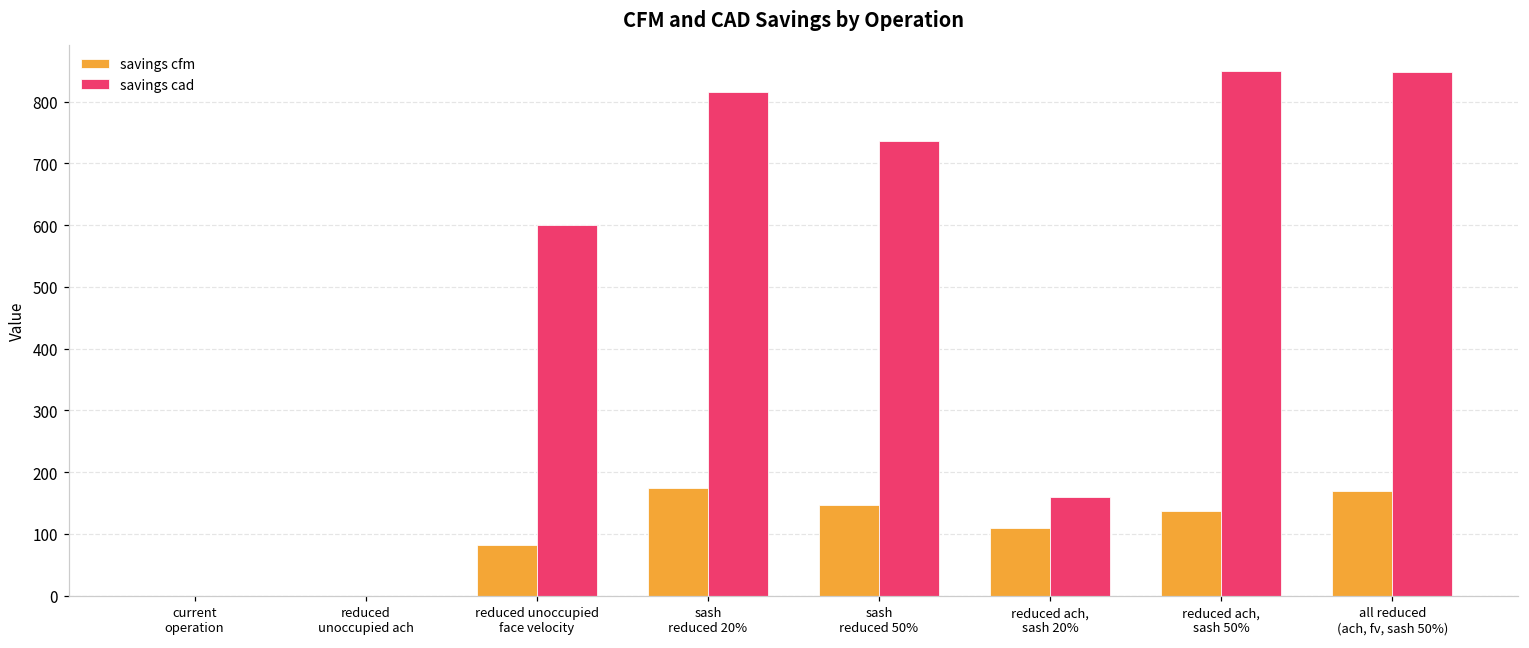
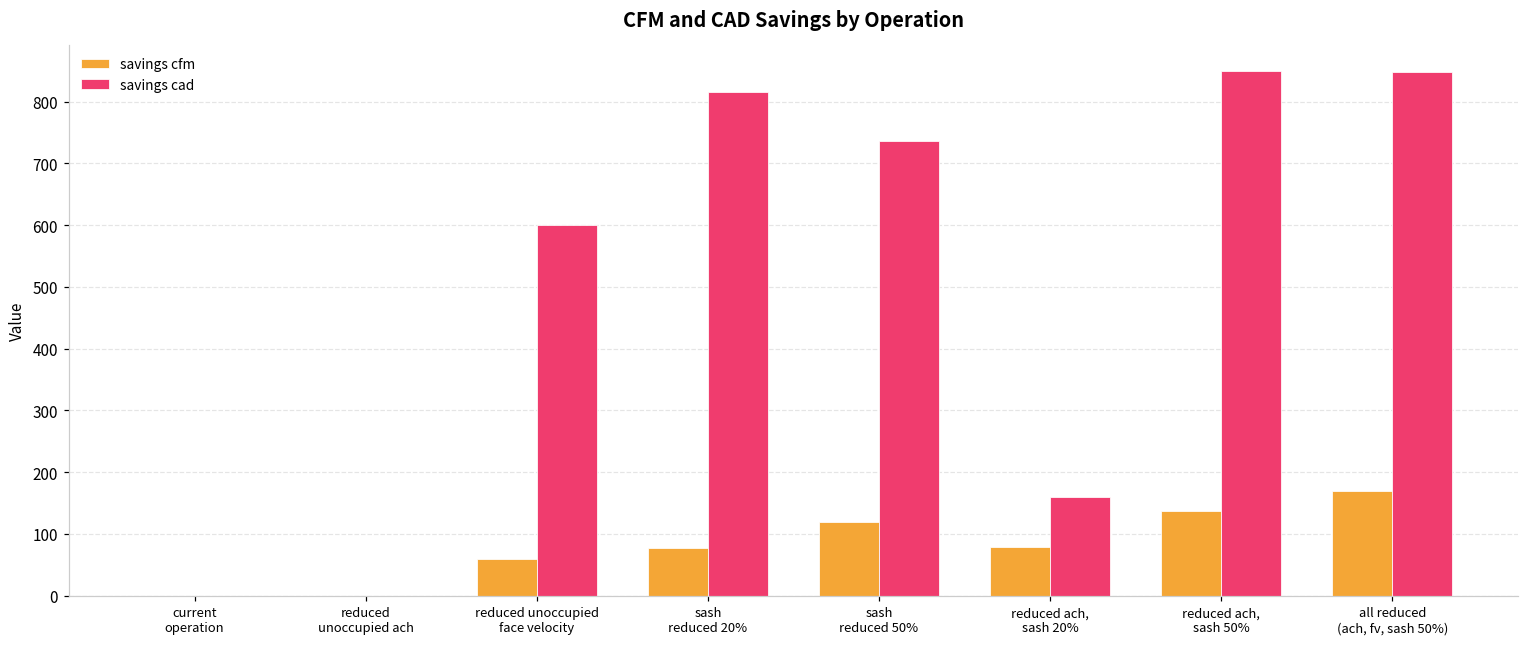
  {
    "savings cfm": {
      "current operation": 0,
      "reduced unoccupied ach": 0,
-     "reduced unoccupied face velocity": 80,
-     "sash reduced 20%": 170,
-     "sash reduced 50%": 150,
-     "reduced ach, sash 20%": 110,
+     "reduced unoccupied face velocity": 60,
+     "sash reduced 20%": 80,
+     "sash reduced 50%": 120,
+     "reduced ach, sash 20%": 80,
      "reduced ach, sash 50%": 140,
      "all reduced (ach, fv, sash 50%)": 170
    },
    "savings cad": {
      "current operation": 0,
      "reduced unoccupied ach": 0,
      "reduced unoccupied face velocity": 600,
      "sash reduced 20%": 820,
      "sash reduced 50%": 740,
      "reduced ach, sash 20%": 160,
      "reduced ach, sash 50%": 850,
      "all reduced (ach, fv, sash 50%)": 850
    }
  }
